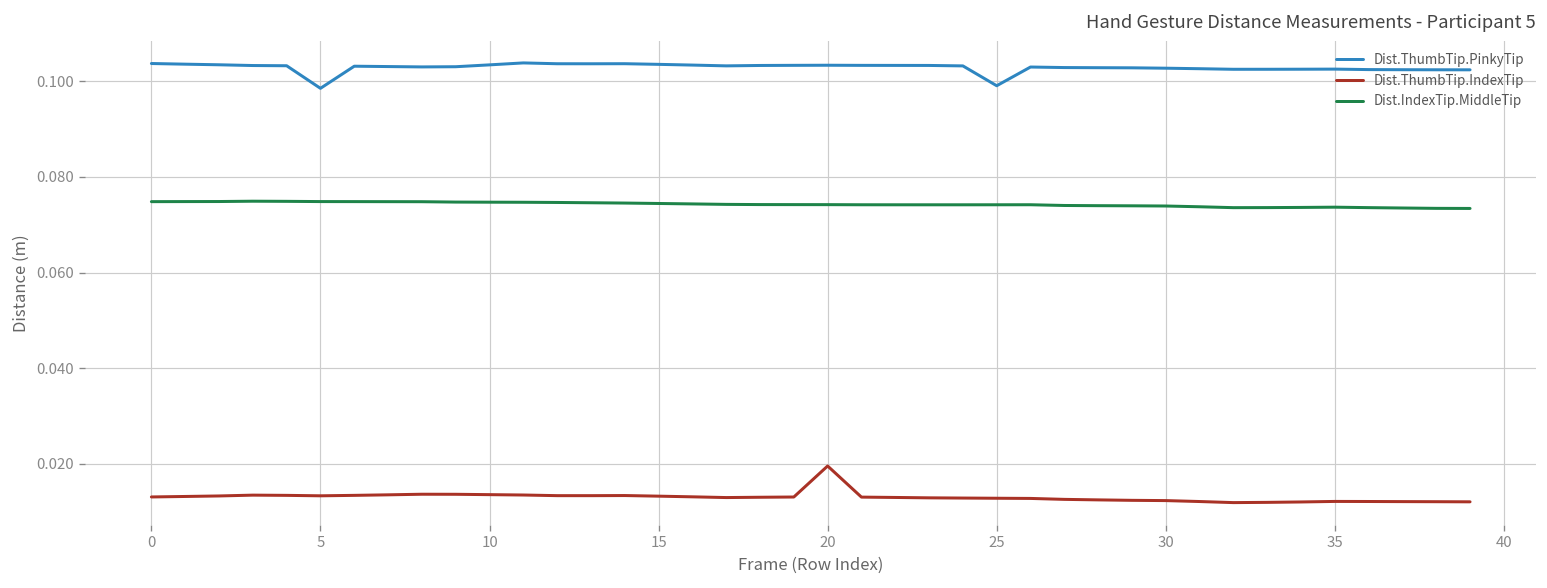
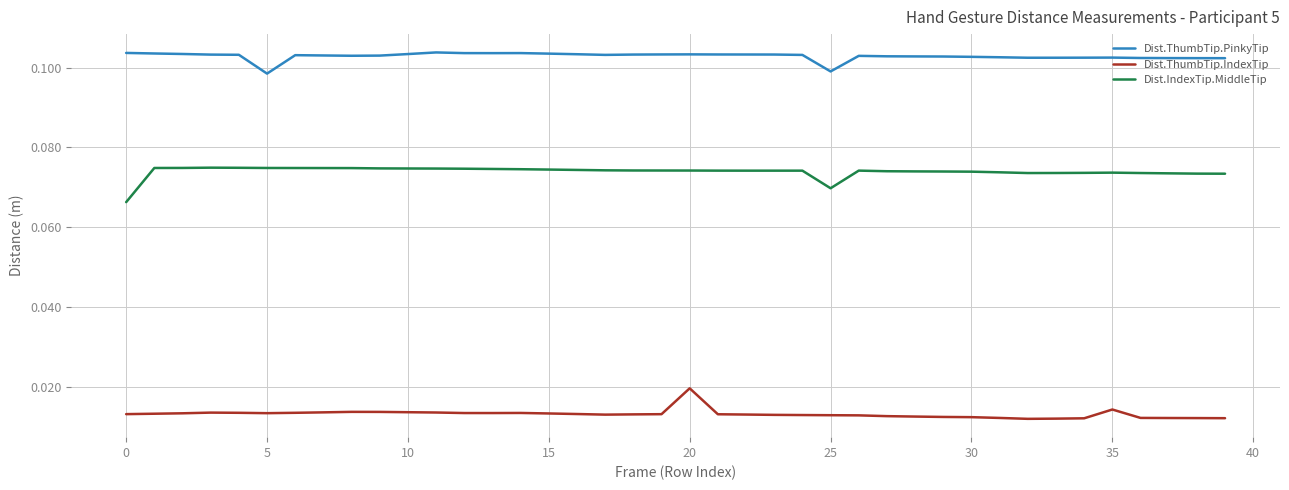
  {
    "Dist.ThumbTip.PinkyTip": {
      "0": 0.104,
      "5": 0.099,
      "10": 0.103,
      "15": 0.104,
      "20": 0.103,
      "25": 0.099,
      "30": 0.103,
      "35": 0.103
    },
    "Dist.ThumbTip.IndexTip": {
      "0": 0.013,
      "5": 0.013,
      "10": 0.014,
      "15": 0.013,
      "20": 0.020,
      "25": 0.013,
      "30": 0.012,
-     "35": 0.012
+     "35": 0.014
    },
    "Dist.IndexTip.MiddleTip": {
-     "0": 0.075,
+     "0": 0.066,
      "5": 0.075,
      "10": 0.075,
      "15": 0.074,
      "20": 0.074,
-     "25": 0.074,
+     "25": 0.070,
      "30": 0.074,
      "35": 0.074
    }
  }
